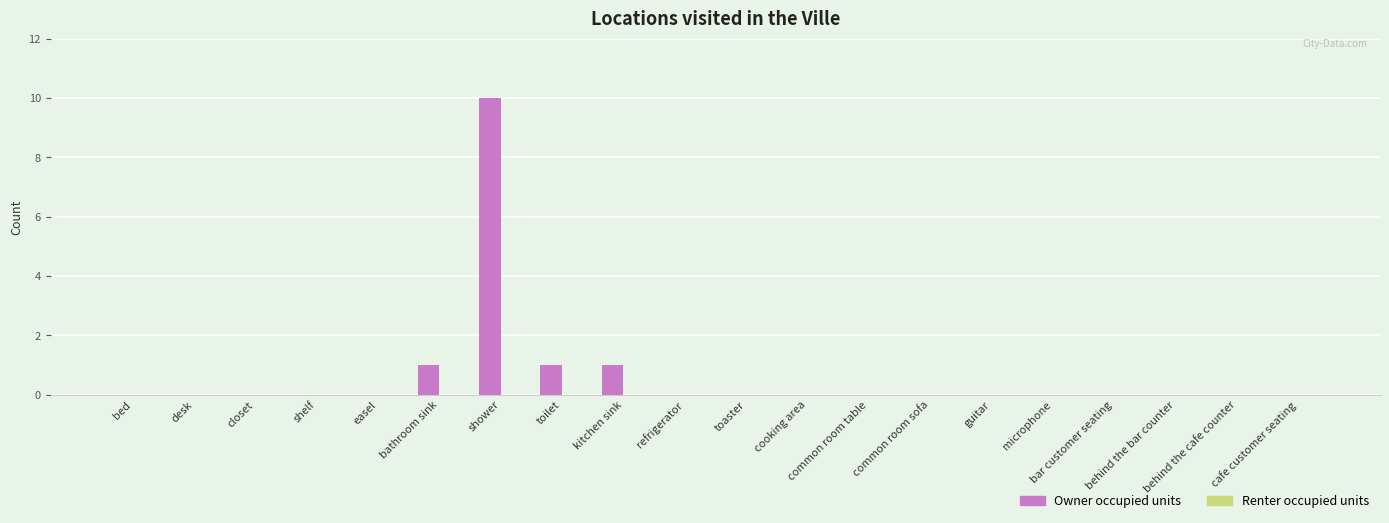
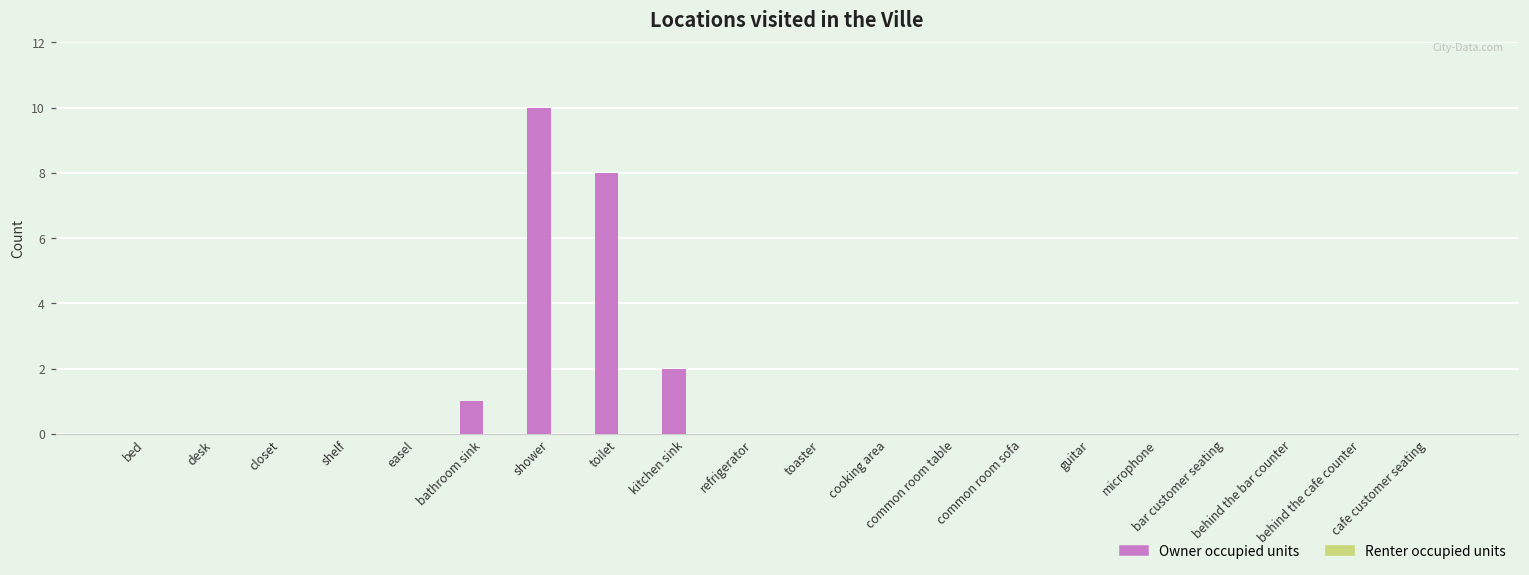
  {
    "Owner occupied units": {
      "bed": 0,
      "desk": 0,
      "closet": 0,
      "shelf": 0,
      "easel": 0,
      "bathroom sink": 1,
      "shower": 10,
-     "toilet": 1,
-     "kitchen sink": 1,
+     "toilet": 8,
+     "kitchen sink": 2,
      "refrigerator": 0,
      "toaster": 0,
      "cooking area": 0,
      "common room table": 0,
      "common room sofa": 0,
      "guitar": 0,
      "microphone": 0,
      "bar customer seating": 0,
      "behind the bar counter": 0,
      "behind the cafe counter": 0,
      "cafe customer seating": 0
    },
    "Renter occupied units": {
      "bed": 0,
      "desk": 0,
      "closet": 0,
      "shelf": 0,
      "easel": 0,
      "bathroom sink": 0,
      "shower": 0,
      "toilet": 0,
      "kitchen sink": 0,
      "refrigerator": 0,
      "toaster": 0,
      "cooking area": 0,
      "common room table": 0,
      "common room sofa": 0,
      "guitar": 0,
      "microphone": 0,
      "bar customer seating": 0,
      "behind the bar counter": 0,
      "behind the cafe counter": 0,
      "cafe customer seating": 0
    }
  }
